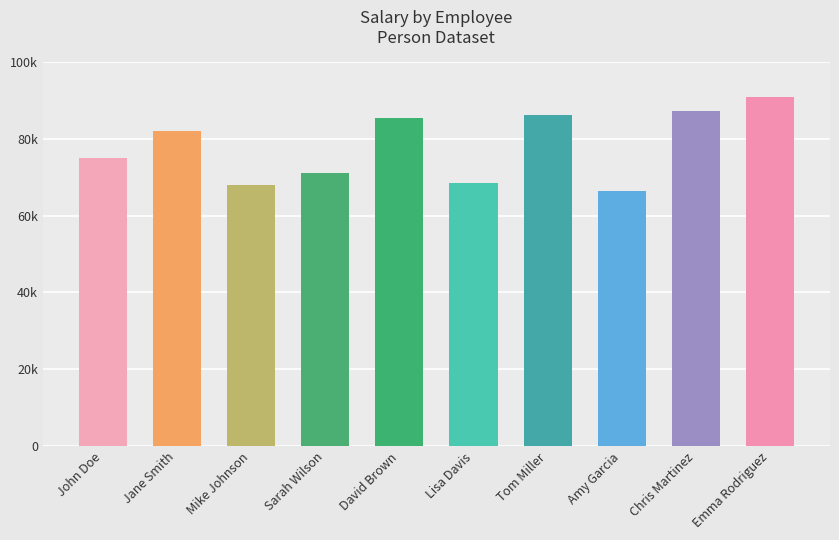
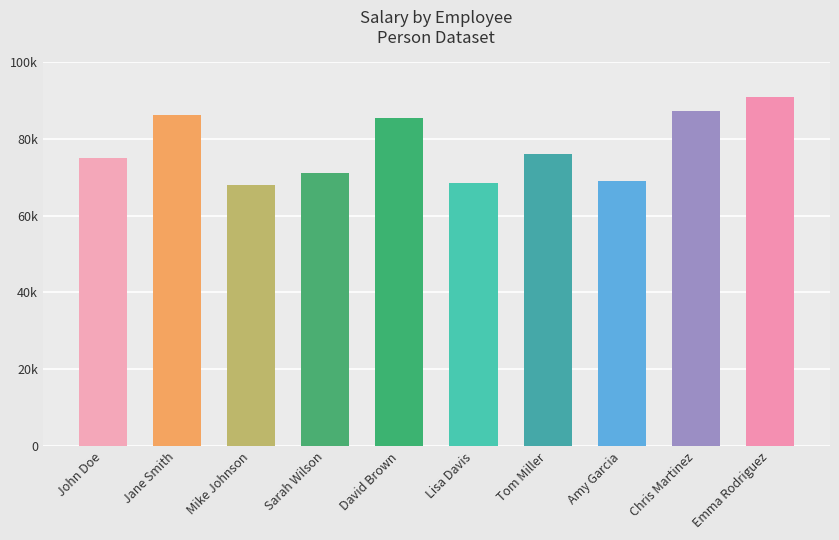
  {
    "John Doe": 75000,
-   "Jane Smith": 82000,
+   "Jane Smith": 86000,
    "Mike Johnson": 68000,
    "Sarah Wilson": 71000,
    "David Brown": 85000,
    "Lisa Davis": 68000,
-   "Tom Miller": 86000,
-   "Amy Garcia": 66000,
+   "Tom Miller": 76000,
+   "Amy Garcia": 69000,
    "Chris Martinez": 87000,
    "Emma Rodriguez": 91000
  }
